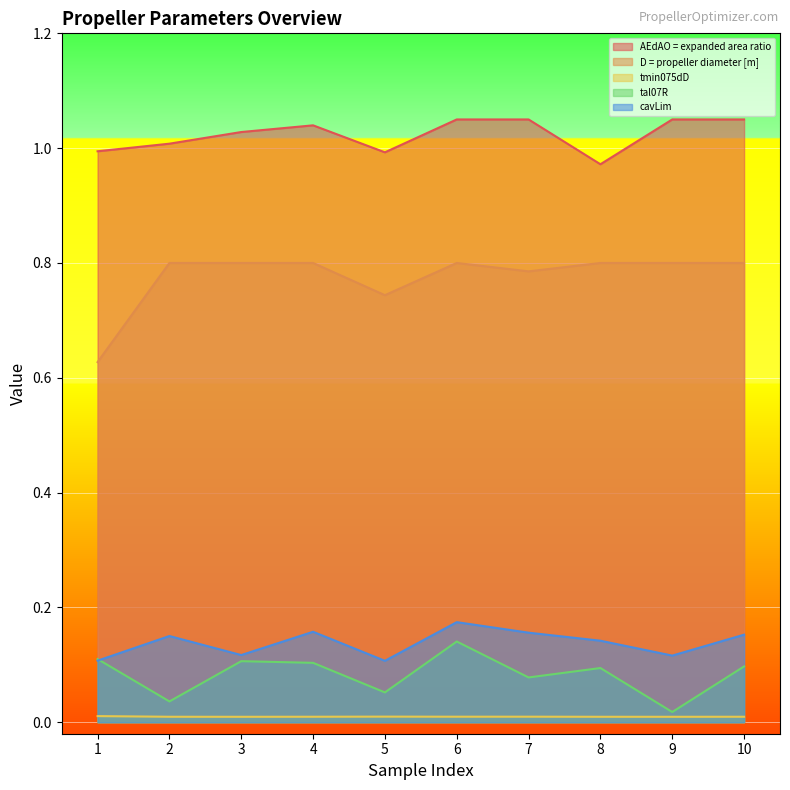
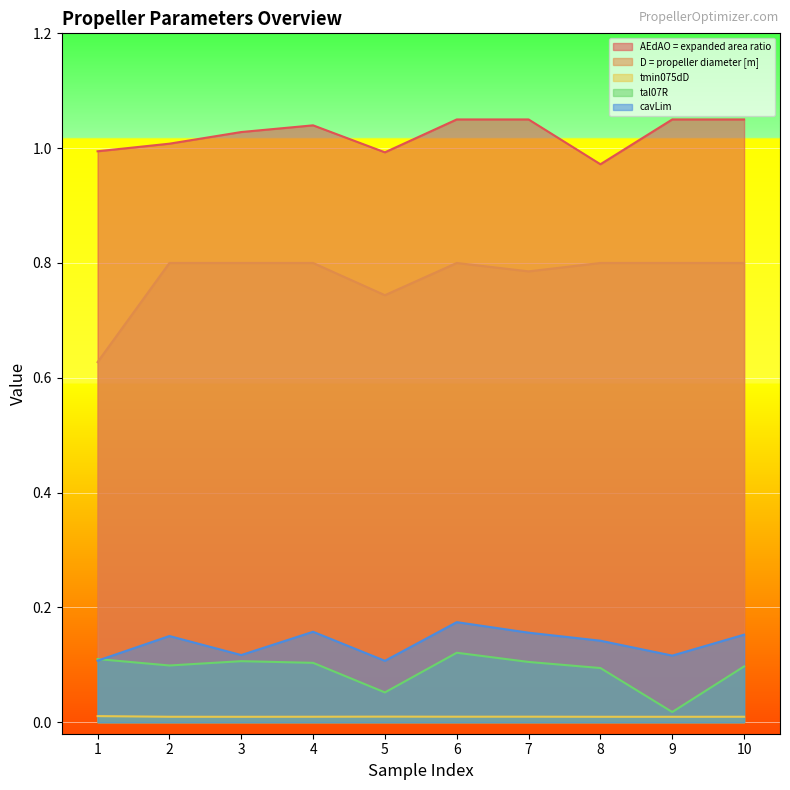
  {
    "tal07R": {
-     "2": 0.04,
+     "2": 0.10,
      "3": 0.11,
      "4": 0.10,
      "5": 0.05,
-     "6": 0.14,
-     "7": 0.08,
+     "6": 0.12,
+     "7": 0.11,
      "8": 0.09,
      "9": 0.02,
      "10": 0.10
    },
    "cavLim": {
      "2": 0.15,
      "3": 0.12,
      "4": 0.16,
      "5": 0.11,
      "6": 0.17,
      "7": 0.16,
      "8": 0.14,
      "9": 0.12,
      "10": 0.15
    }
  }
